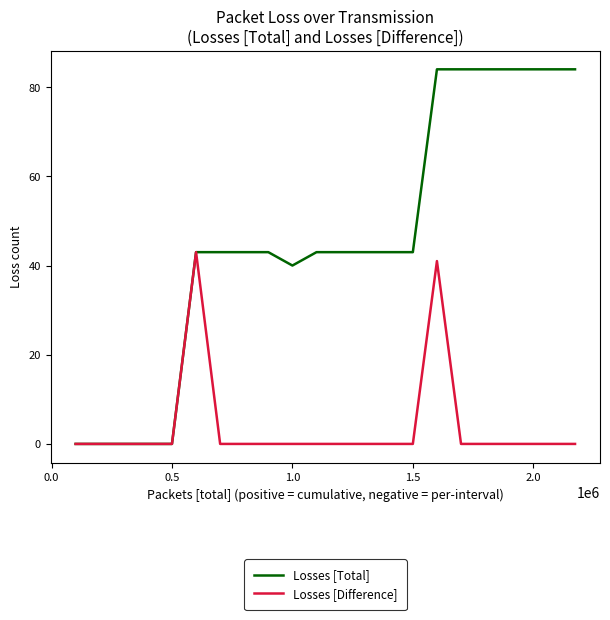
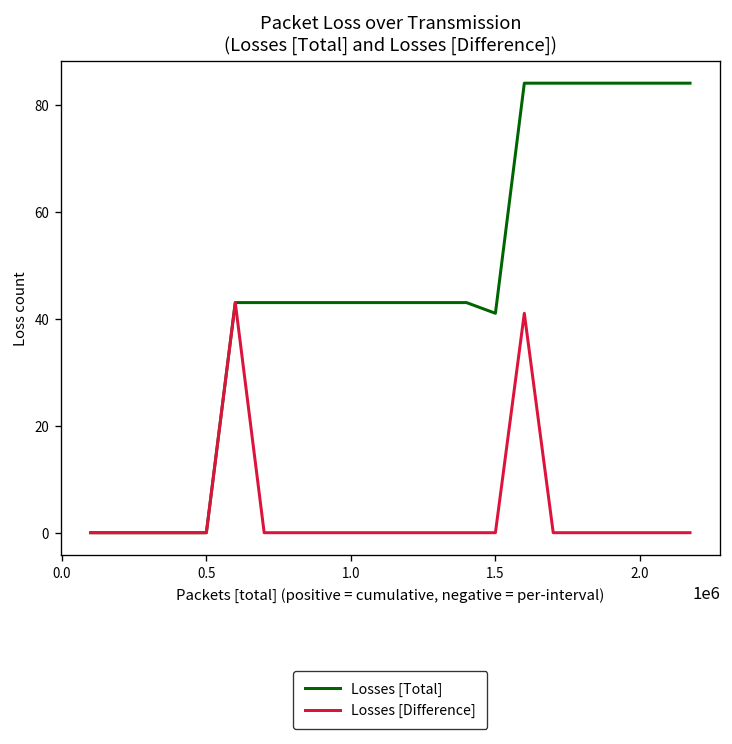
  {
    "Losses [Total]": {
-     "1.0": 40,
-     "1.5": 43,
+     "1.0": 43,
+     "1.5": 41,
      "2.0": 84
    },
    "Losses [Difference]": {
      "1.0": 0,
      "1.5": 0,
      "2.0": 0
    }
  }
